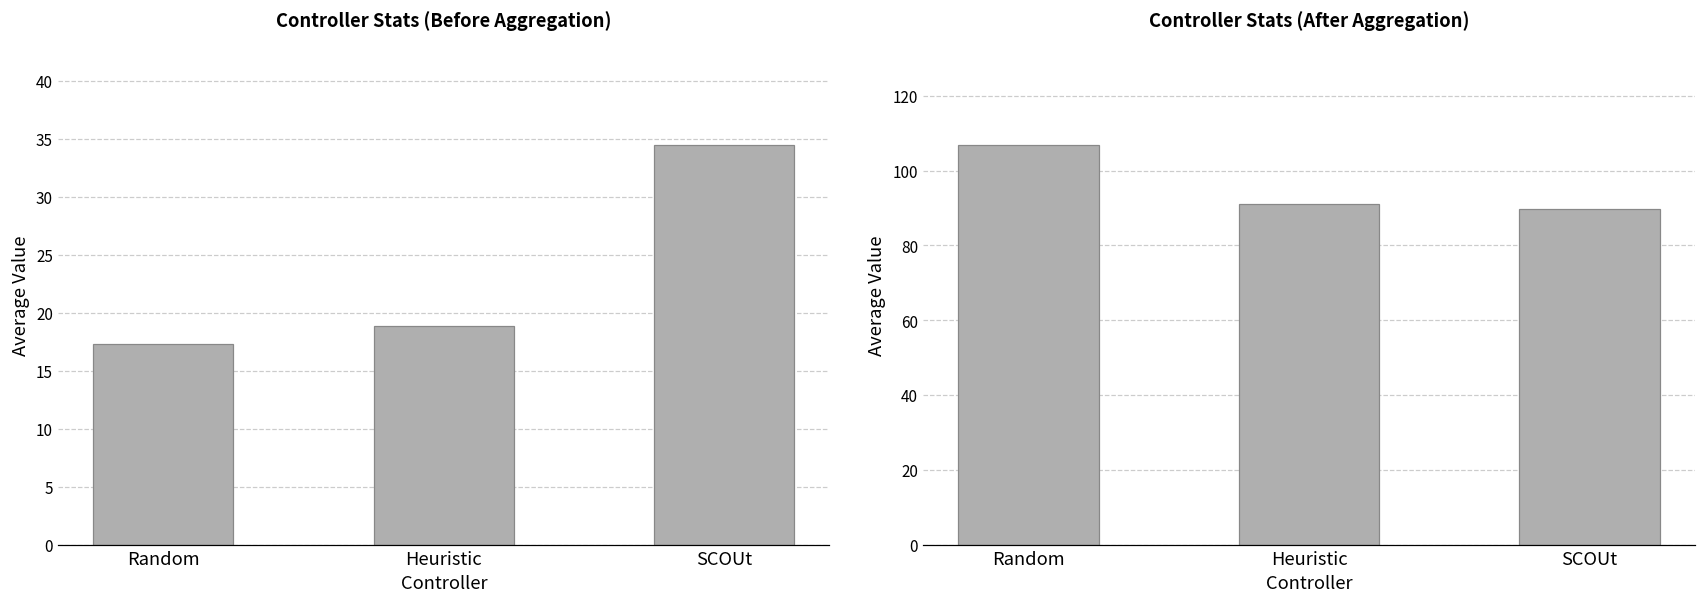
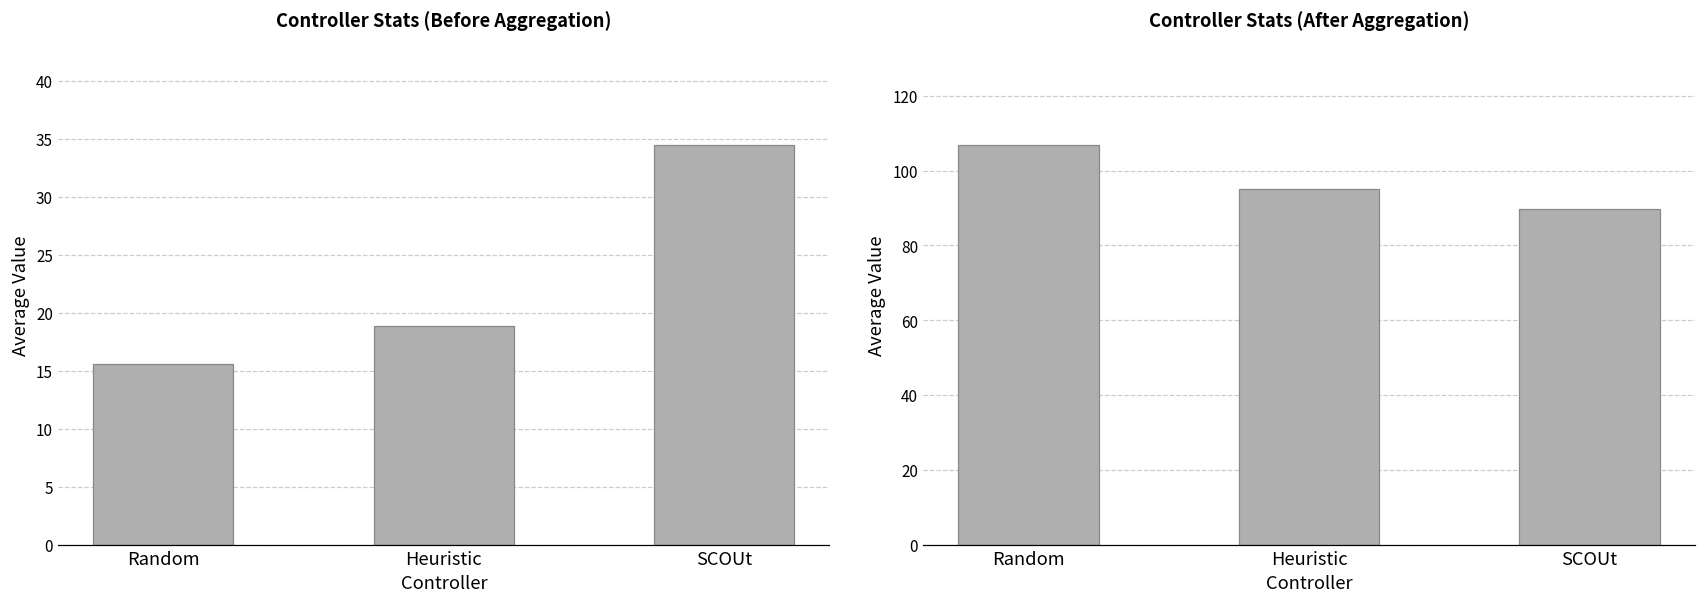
  {
    "Controller Stats (Before Aggregation)": {
-     "Random": 17.3,
+     "Random": 15.6,
      "Heuristic": 18.9,
      "SCOUt": 34.5
    },
    "Controller Stats (After Aggregation)": {
      "Random": 107,
-     "Heuristic": 91,
+     "Heuristic": 95,
      "SCOUt": 90
    }
  }
